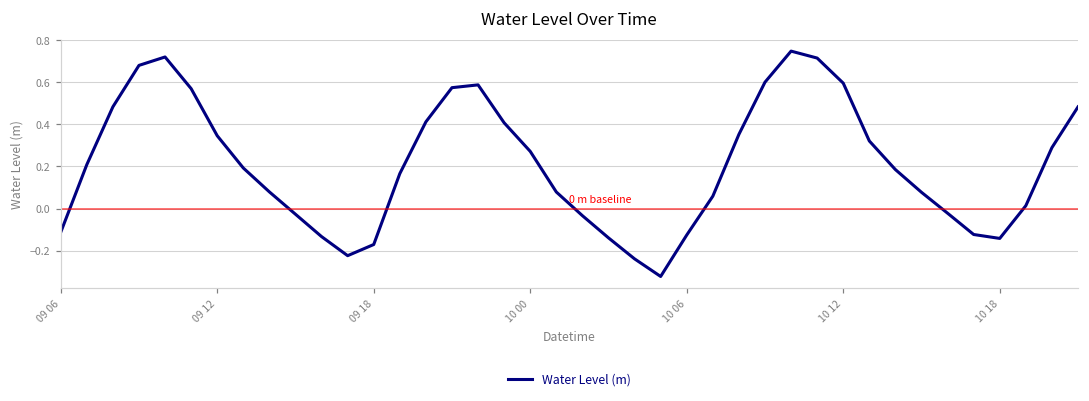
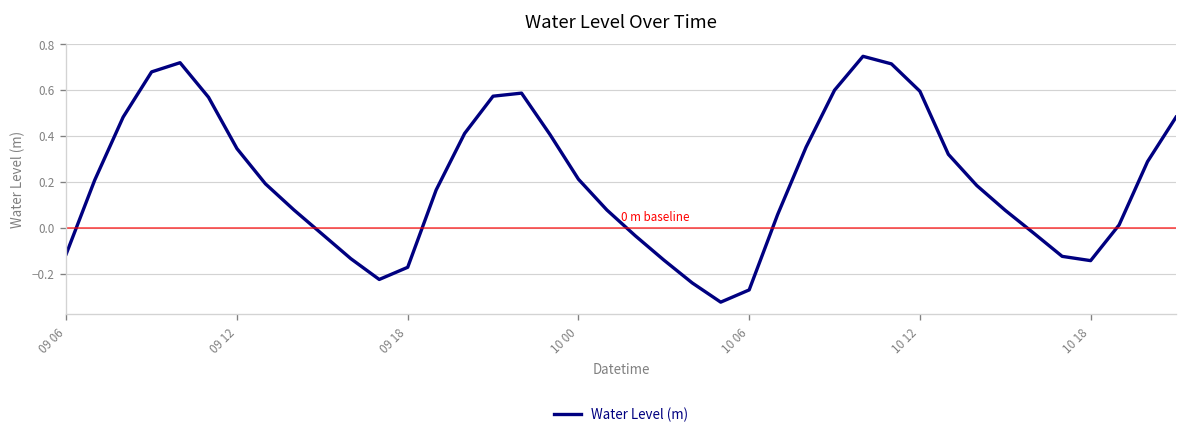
  {
    "09 06": -0.11,
    "09 12": 0.35,
    "09 18": -0.17,
-   "10 00": 0.27,
-   "10 06": -0.13,
+   "10 00": 0.21,
+   "10 06": -0.27,
    "10 12": 0.60,
    "10 18": -0.14
  }
